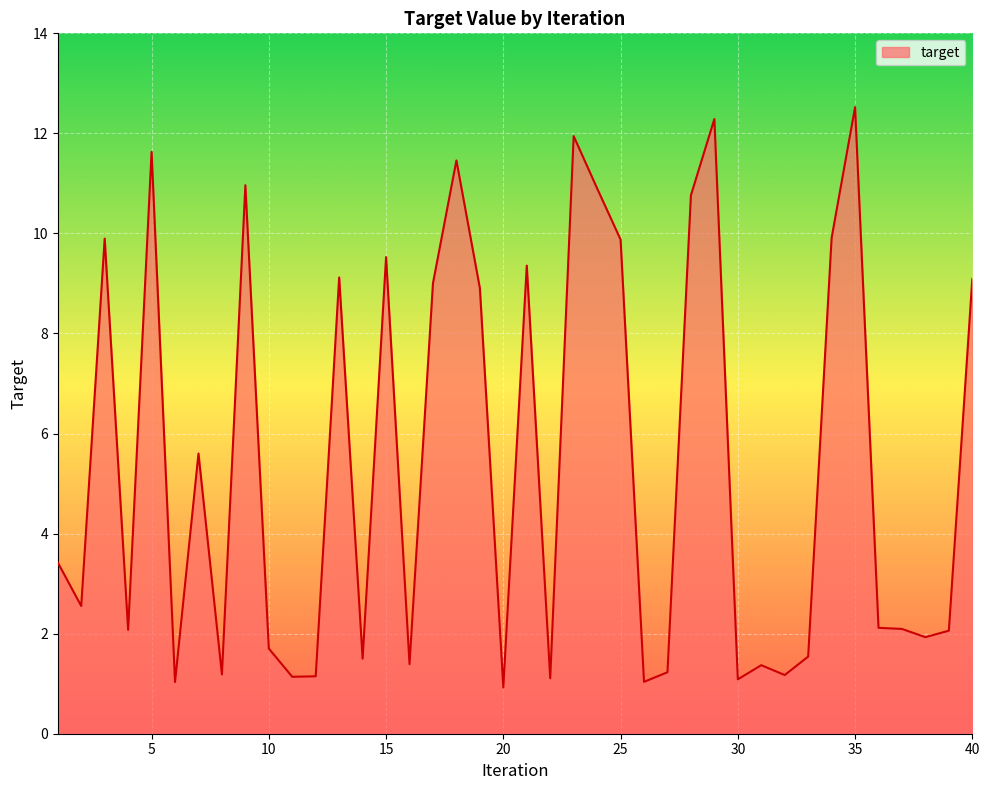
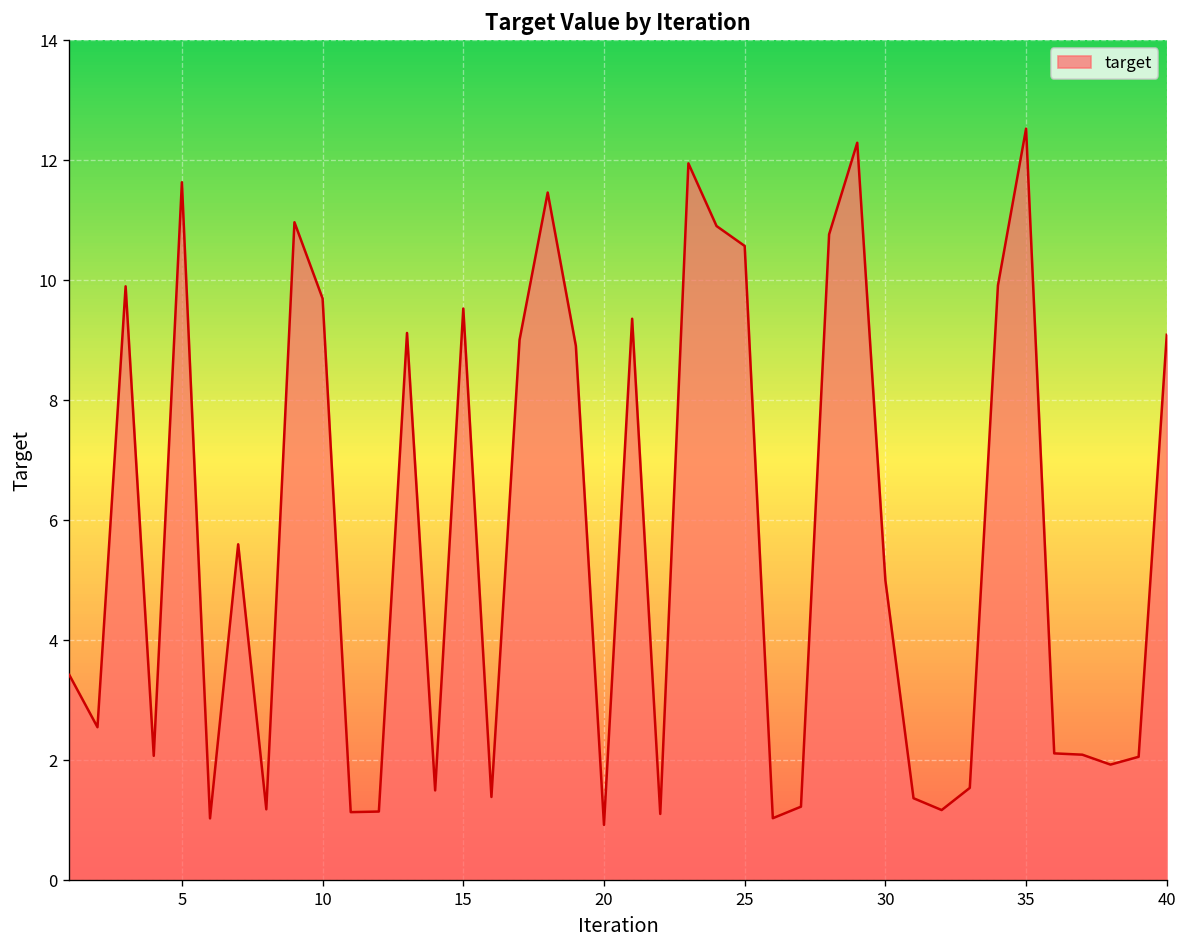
  {
    "5": 11.6,
-   "10": 1.7,
+   "10": 9.7,
    "15": 9.5,
    "20": 0.9,
-   "25": 9.9,
-   "30": 1.1,
+   "25": 10.6,
+   "30": 5.0,
    "35": 12.5,
    "40": 9.1
  }
